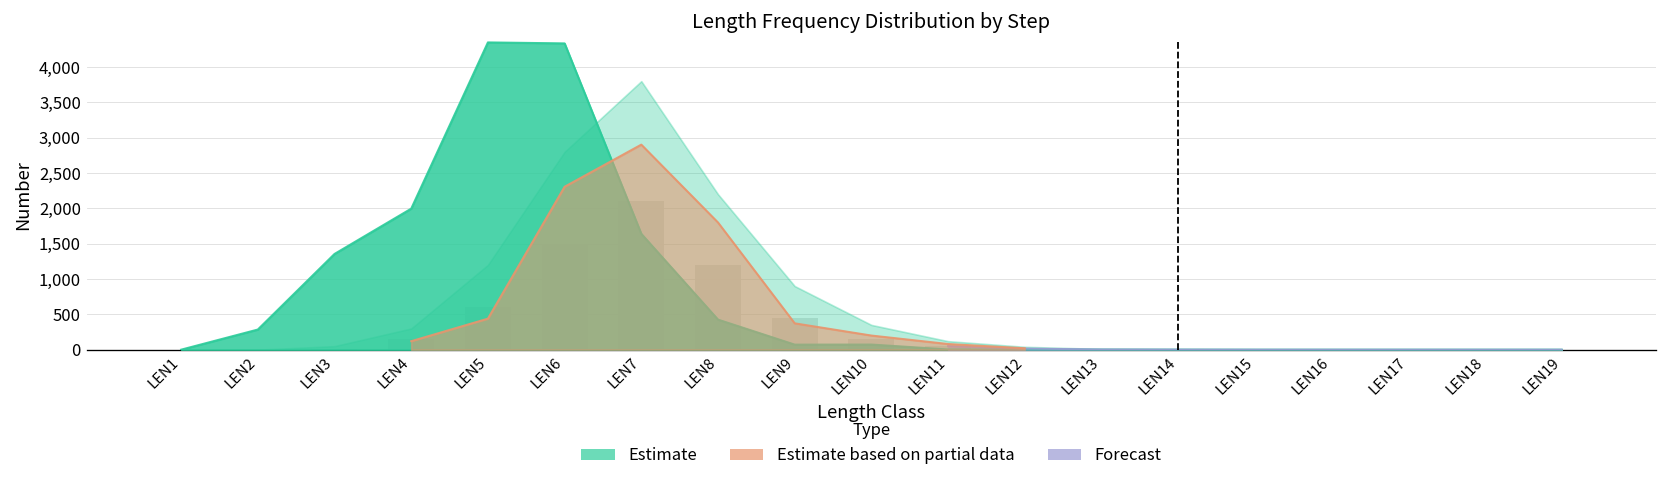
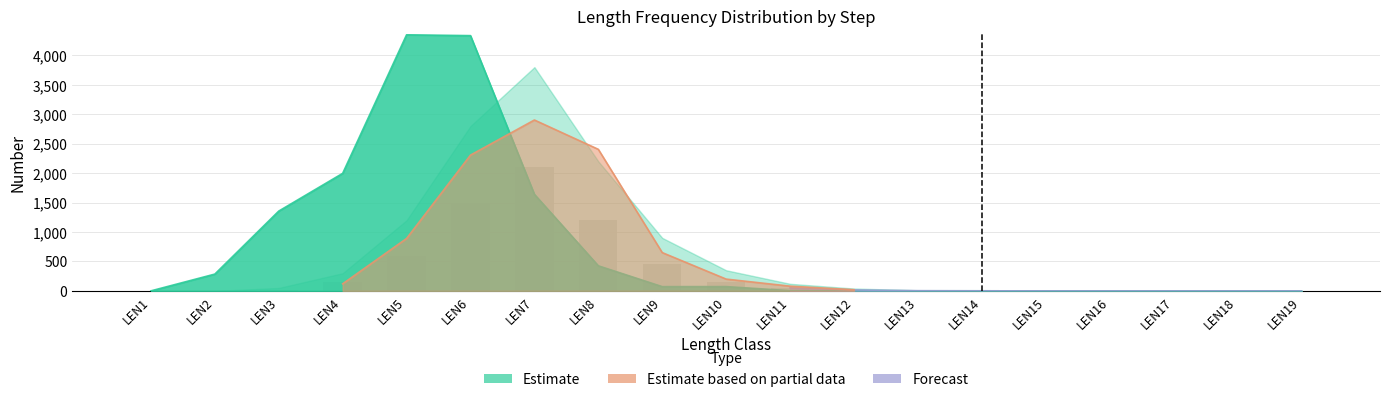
  {
    "Estimate based on partial data": {
      "LEN4": "100",
-     "LEN5": "400",
+     "LEN5": "900",
      "LEN6": "2,300",
      "LEN7": "2,900",
-     "LEN8": "1,800",
-     "LEN9": "400",
+     "LEN8": "2,400",
+     "LEN9": "700",
      "LEN10": "200"
    }
  }
